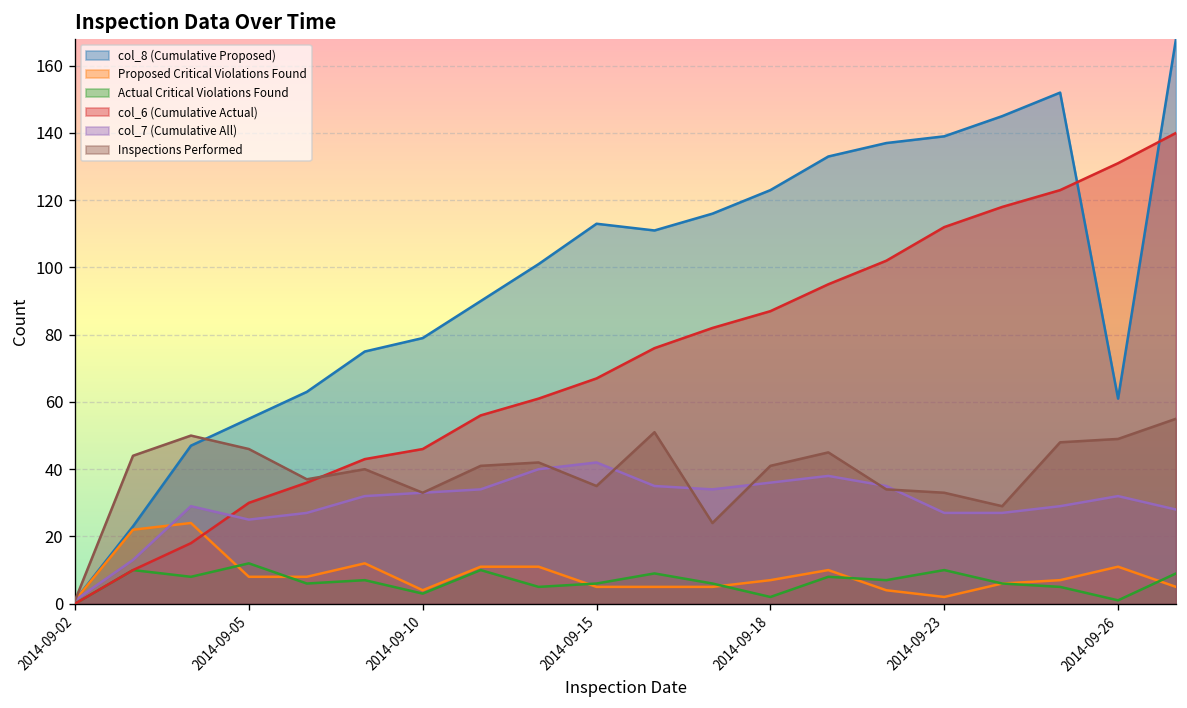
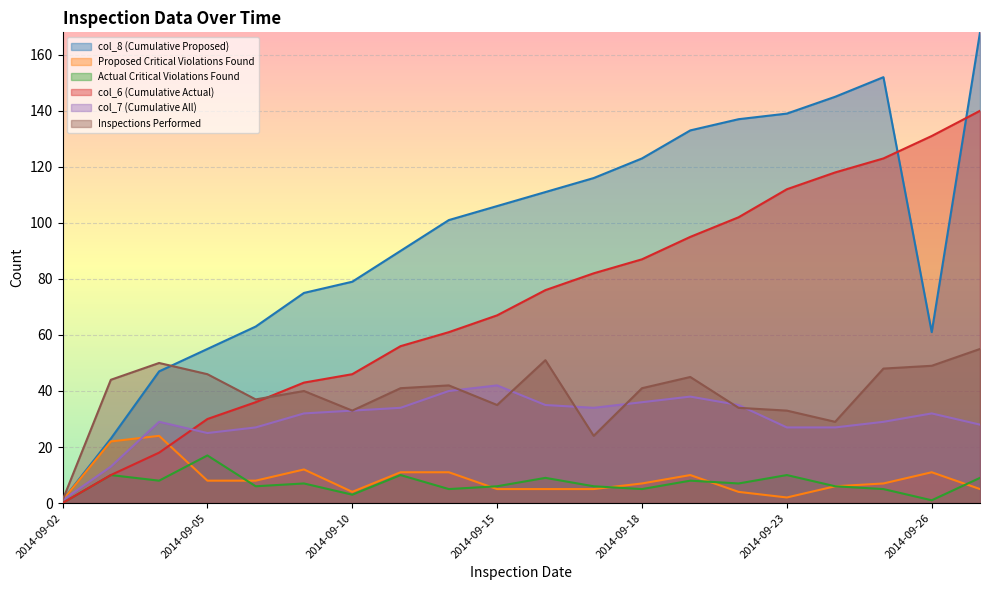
  {
    "col_8 (Cumulative Proposed)": {
      "2014-09-05": 55,
      "2014-09-10": 79,
-     "2014-09-15": 113,
+     "2014-09-15": 106,
      "2014-09-18": 123,
      "2014-09-23": 139,
      "2014-09-26": 61
    },
    "Actual Critical Violations Found": {
-     "2014-09-05": 12,
+     "2014-09-05": 17,
      "2014-09-10": 3,
      "2014-09-15": 6,
-     "2014-09-18": 2,
+     "2014-09-18": 5,
      "2014-09-23": 10,
      "2014-09-26": 1
    },
    "col_7 (Cumulative All)": {
      "2014-09-05": 25,
      "2014-09-15": 42,
      "2014-09-18": 36,
      "2014-09-23": 27,
      "2014-09-26": 32
    }
  }
